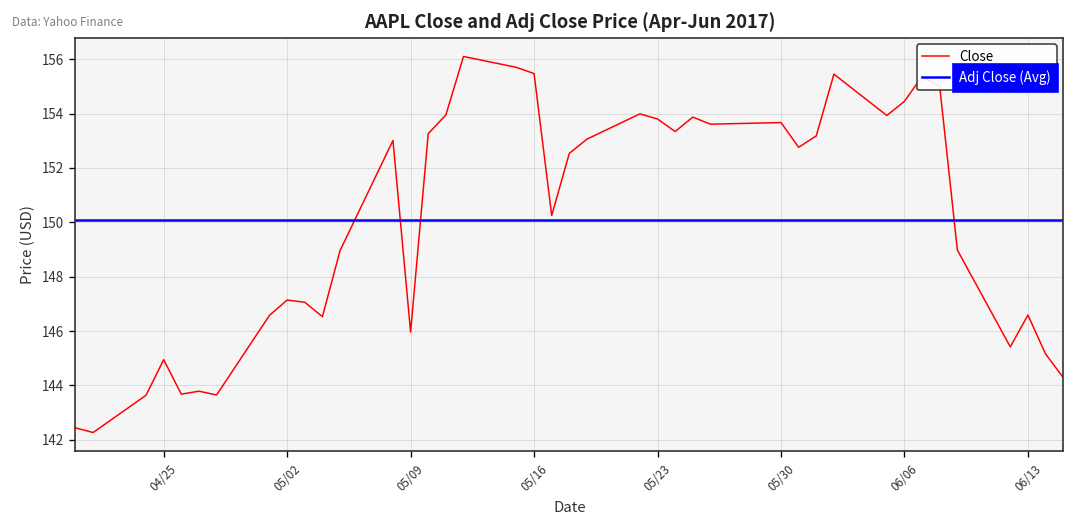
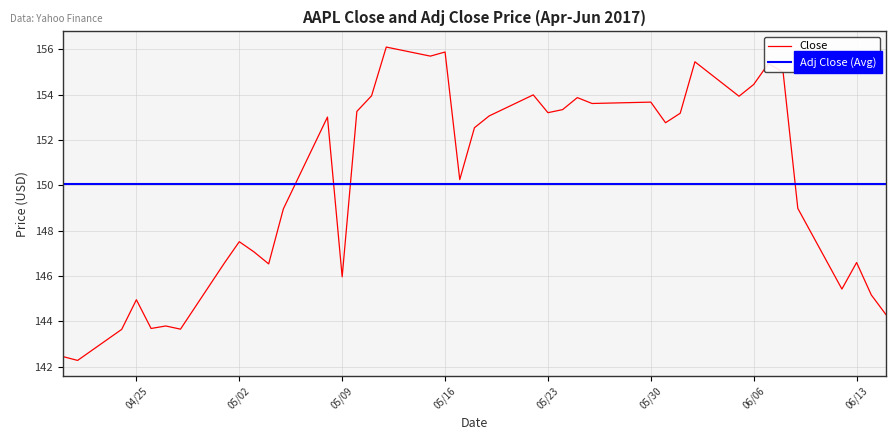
  {
    "04/25": 144.9,
-   "05/02": 147.1,
+   "05/02": 147.5,
    "05/09": 146.0,
-   "05/16": 155.5,
-   "05/23": 153.8,
+   "05/16": 155.9,
+   "05/23": 153.2,
    "05/30": 153.7,
    "06/06": 154.4,
    "06/13": 146.6
  }
